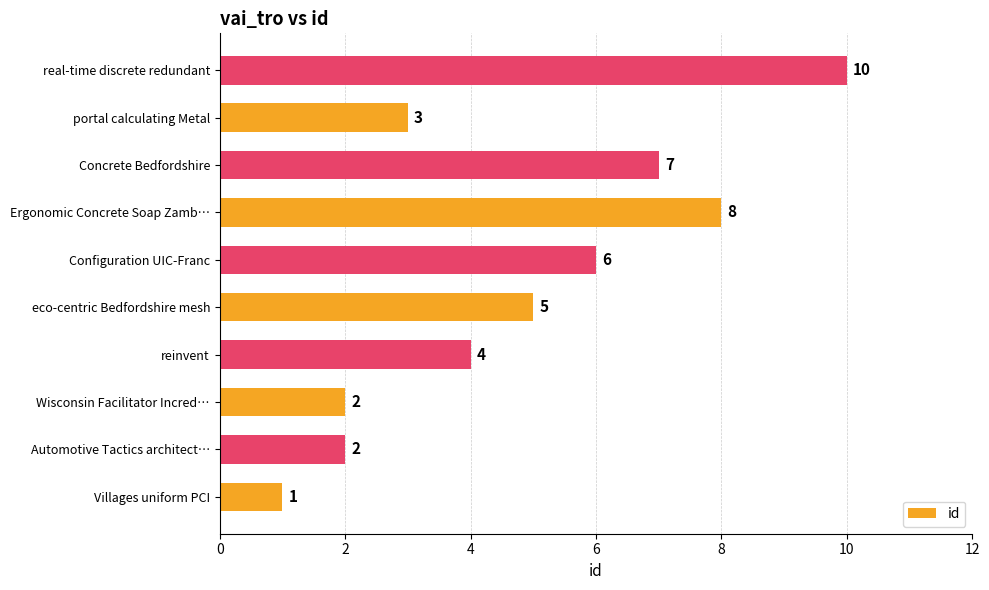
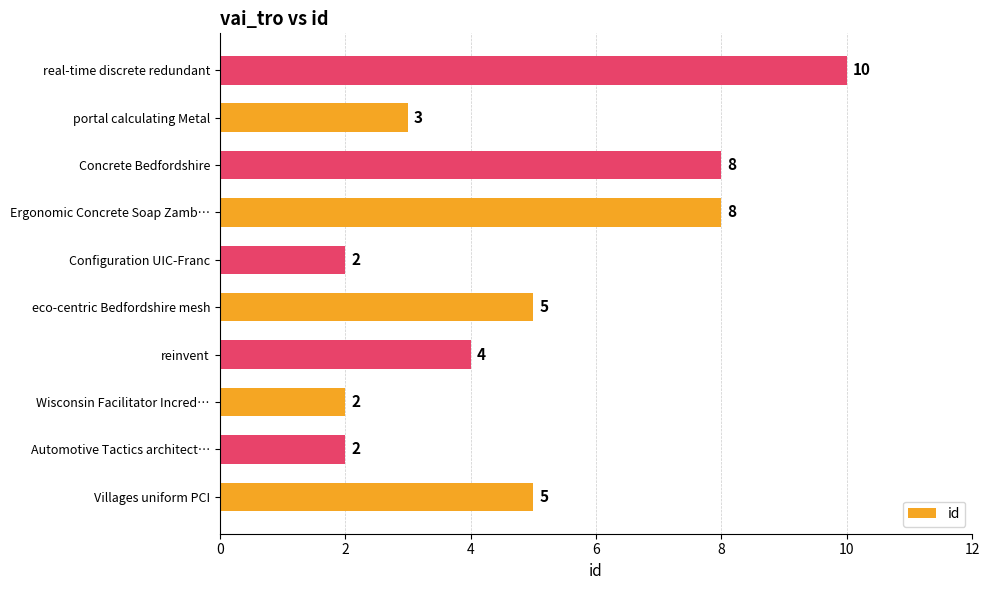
  {
    "real-time discrete redundant": 10,
    "portal calculating Metal": 3,
-   "Concrete Bedfordshire": 7,
+   "Concrete Bedfordshire": 8,
    "Ergonomic Concrete Soap Zamb…": 8,
-   "Configuration UIC-Franc": 6,
+   "Configuration UIC-Franc": 2,
    "eco-centric Bedfordshire mesh": 5,
    "reinvent": 4,
    "Wisconsin Facilitator Incred…": 2,
    "Automotive Tactics architect…": 2,
-   "Villages uniform PCI": 1
+   "Villages uniform PCI": 5
  }
